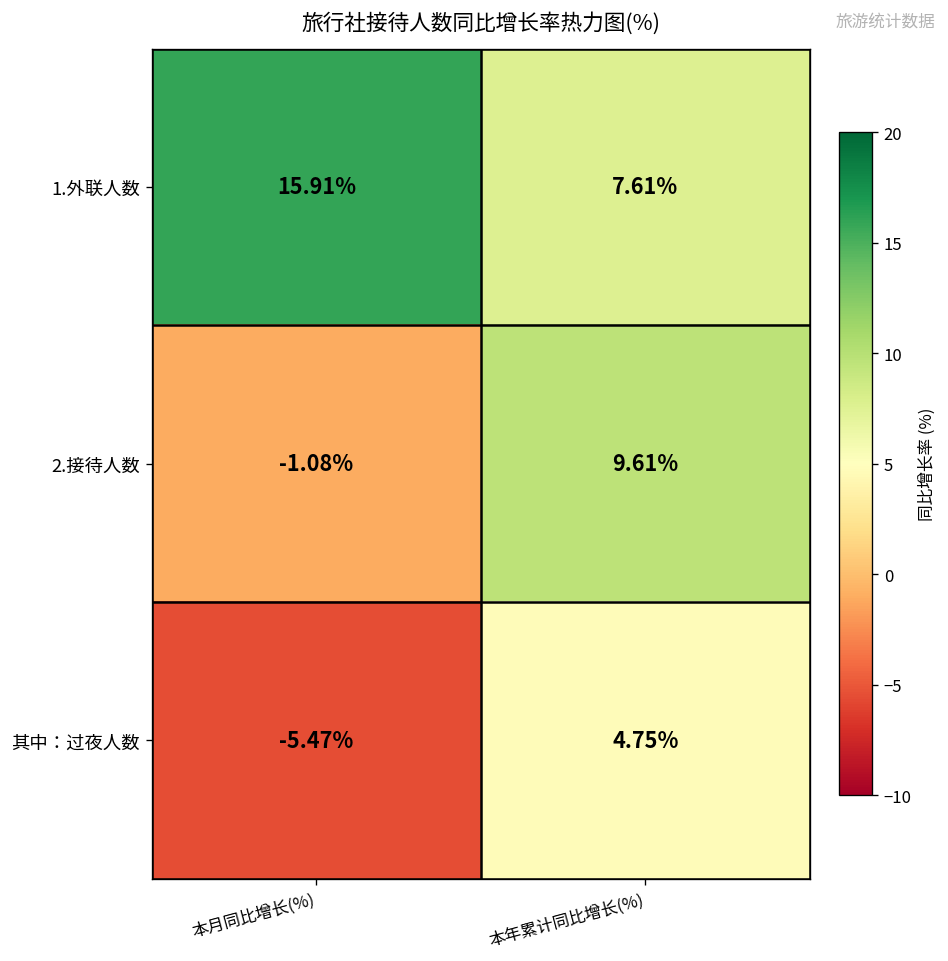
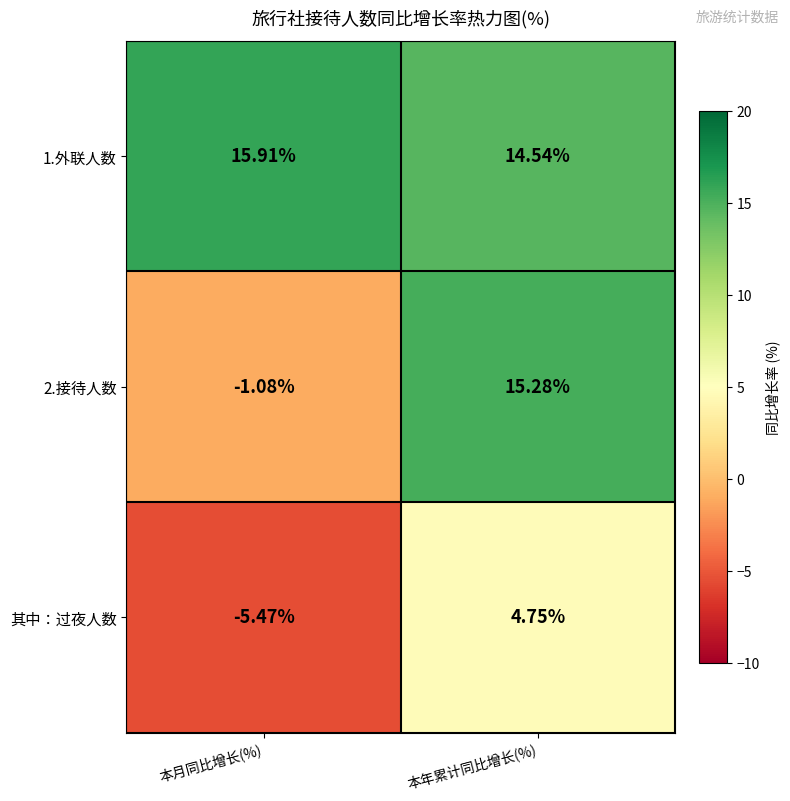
  {
    "1.外联人数": {
      "本月同比增长(%)": "15.91%",
-     "本年累计同比增长(%)": "7.61%"
+     "本年累计同比增长(%)": "14.54%"
    },
    "2.接待人数": {
      "本月同比增长(%)": "-1.08%",
-     "本年累计同比增长(%)": "9.61%"
+     "本年累计同比增长(%)": "15.28%"
    },
    "其中：过夜人数": {
      "本月同比增长(%)": "-5.47%",
      "本年累计同比增长(%)": "4.75%"
    }
  }
